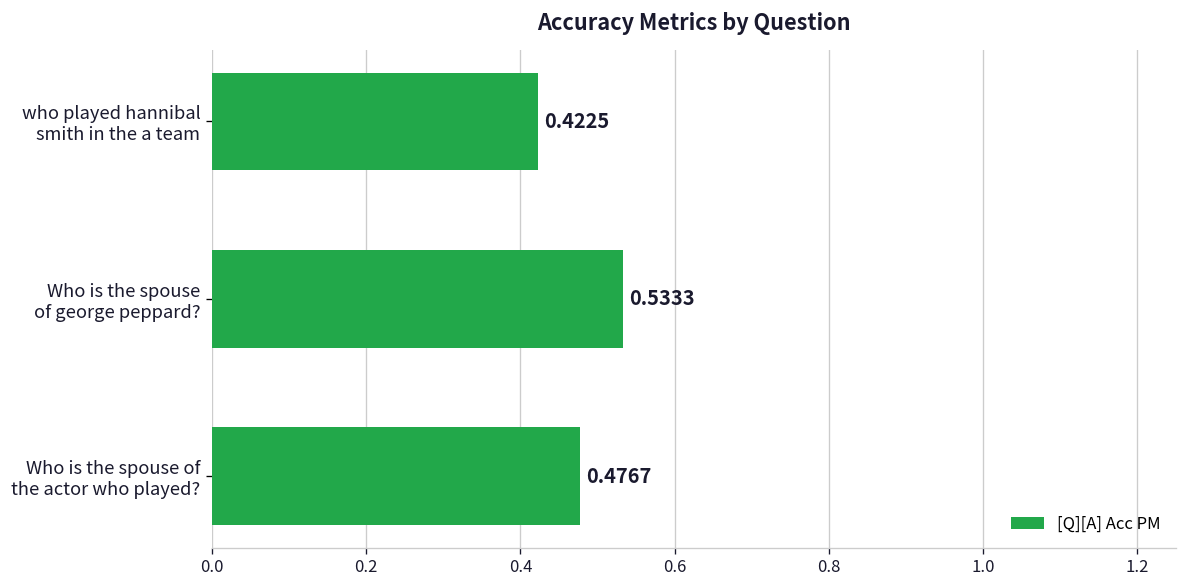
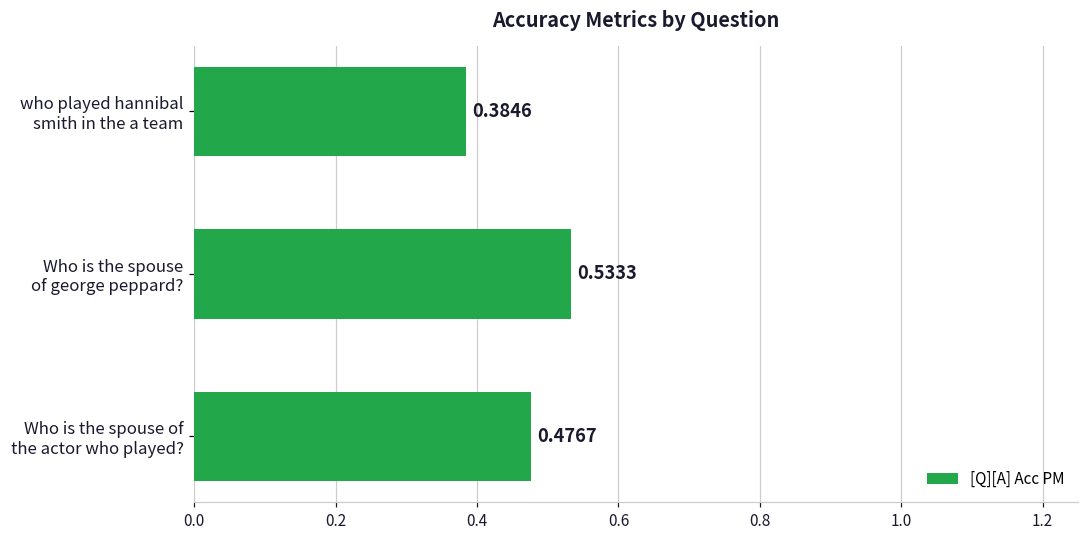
  {
-   "who played hannibal smith in the a team": 0.4225,
+   "who played hannibal smith in the a team": 0.3846,
    "Who is the spouse of george peppard?": 0.5333,
    "Who is the spouse of the actor who played?": 0.4767
  }
